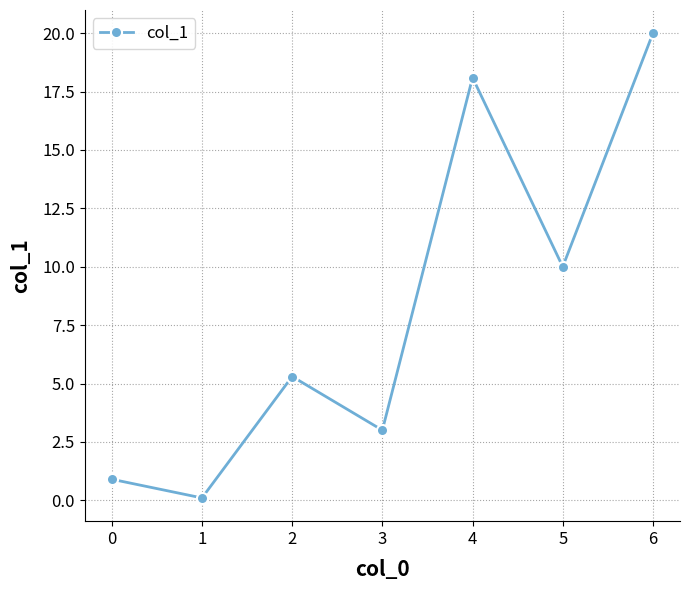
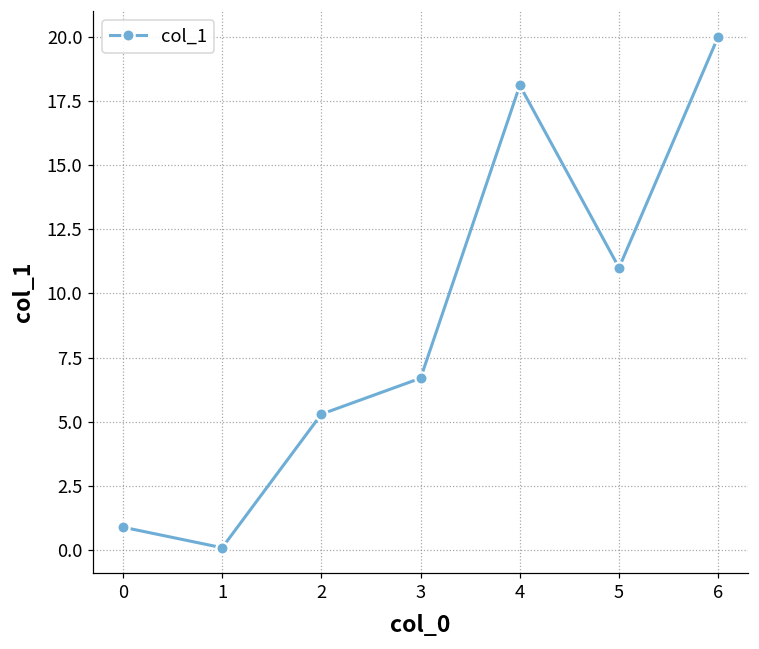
  {
    "0": 0.9,
    "1": 0.1,
    "2": 5.3,
-   "3": 3.0,
+   "3": 6.7,
    "4": 18.1,
-   "5": 10,
+   "5": 11,
    "6": 20.0
  }
